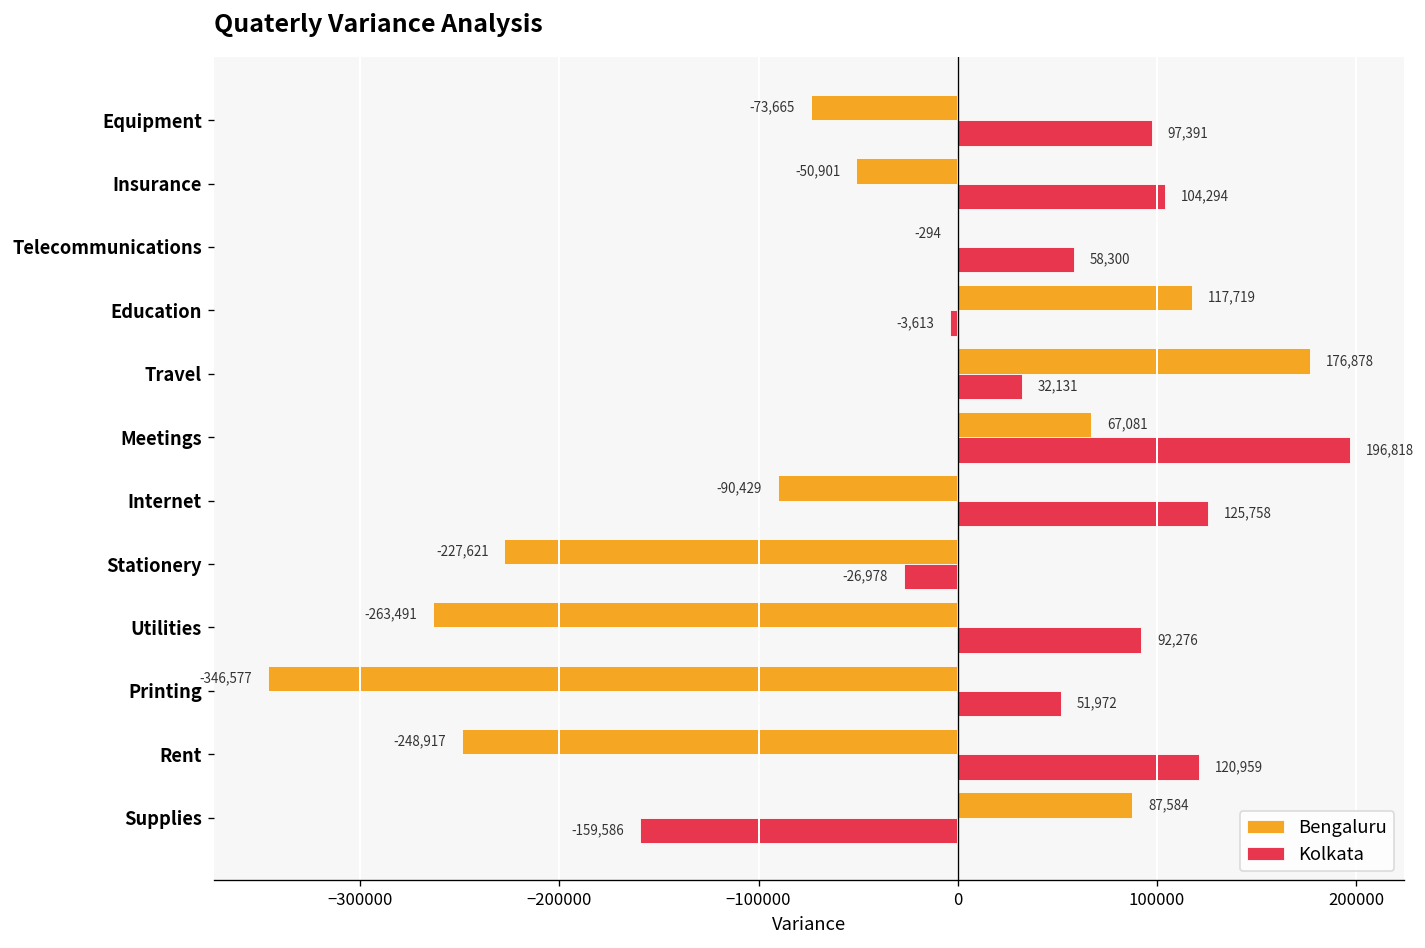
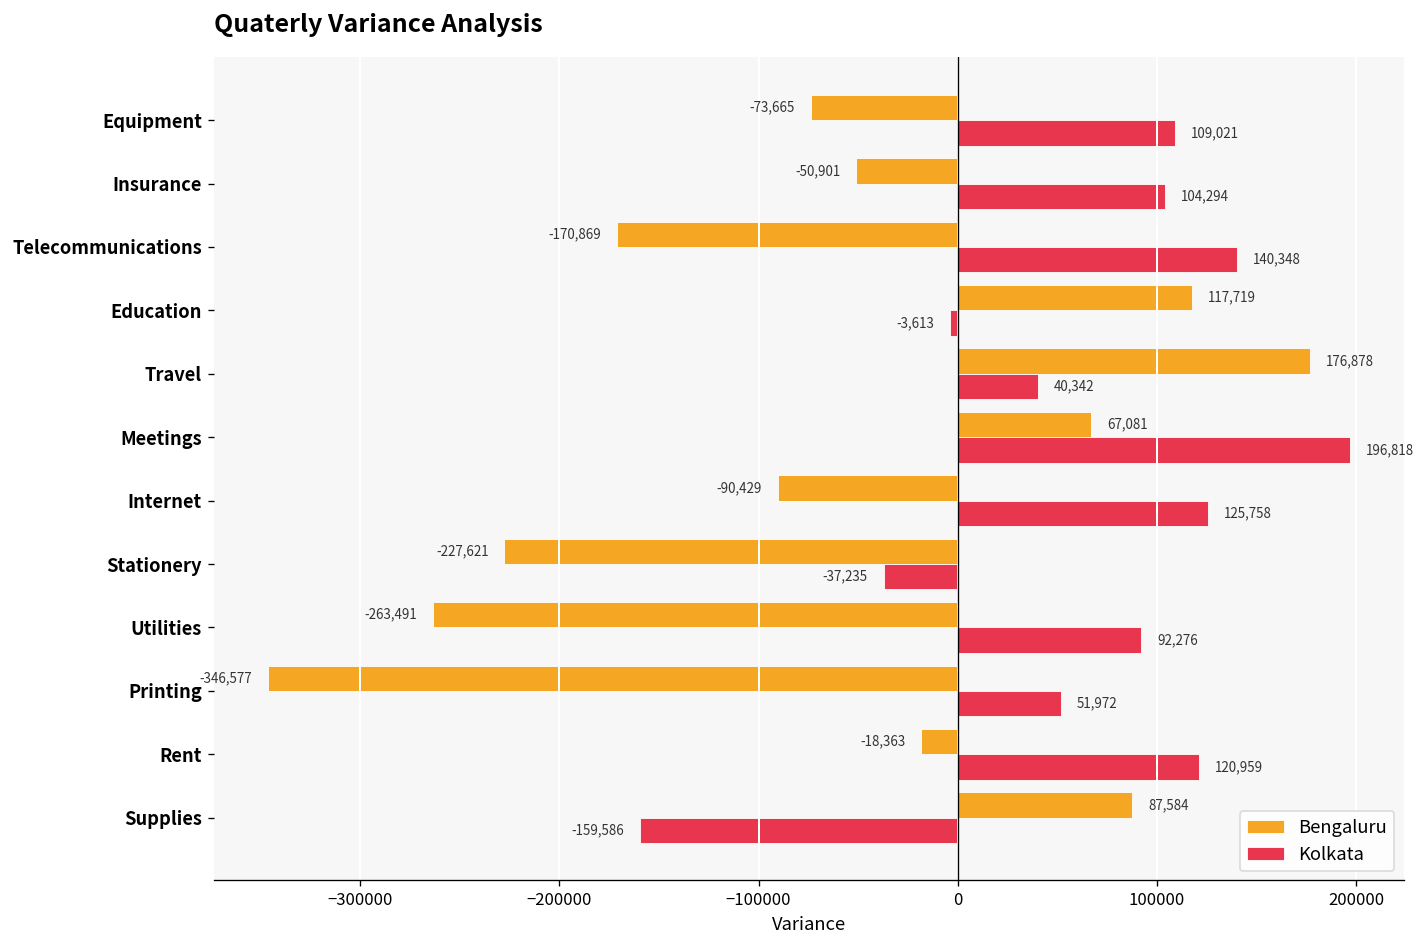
  {
    "Bengaluru": {
      "Equipment": "-73,665",
      "Insurance": "-50,901",
-     "Telecommunications": "-294",
+     "Telecommunications": "-170,869",
      "Education": "117,719",
      "Travel": "176,878",
      "Meetings": "67,081",
      "Internet": "-90,429",
      "Stationery": "-227,621",
      "Utilities": "-263,491",
      "Printing": "-346,577",
-     "Rent": "-248,917",
+     "Rent": "-18,363",
      "Supplies": "87,584"
    },
    "Kolkata": {
-     "Equipment": "97,391",
+     "Equipment": "109,021",
      "Insurance": "104,294",
-     "Telecommunications": "58,300",
+     "Telecommunications": "140,348",
      "Education": "-3,613",
-     "Travel": "32,131",
+     "Travel": "40,342",
      "Meetings": "196,818",
      "Internet": "125,758",
-     "Stationery": "-26,978",
+     "Stationery": "-37,235",
      "Utilities": "92,276",
      "Printing": "51,972",
      "Rent": "120,959",
      "Supplies": "-159,586"
    }
  }
